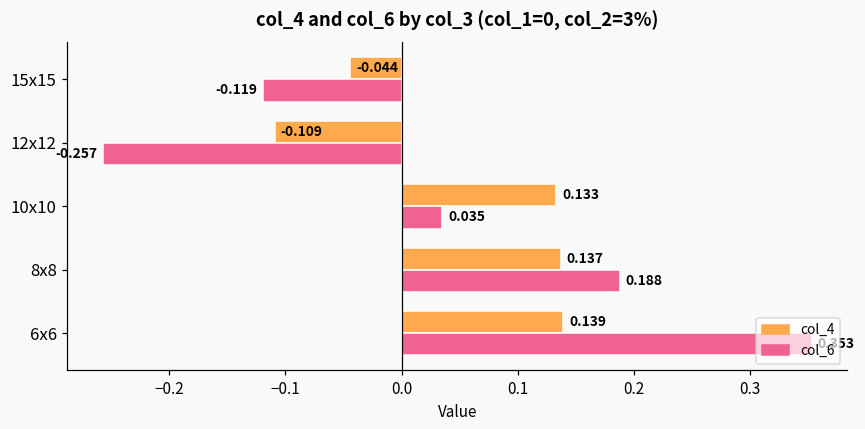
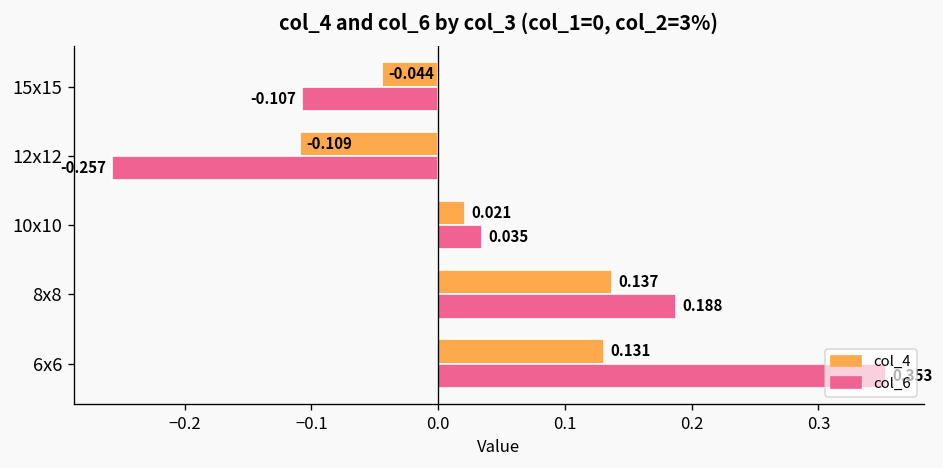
  {
    "col_4": {
      "15x15": -0.044,
      "12x12": -0.109,
-     "10x10": 0.133,
+     "10x10": 0.021,
      "8x8": 0.137,
-     "6x6": 0.139
+     "6x6": 0.131
    },
    "col_6": {
-     "15x15": -0.119,
+     "15x15": -0.107,
      "12x12": -0.257,
      "10x10": 0.035,
      "8x8": 0.188
    }
  }
